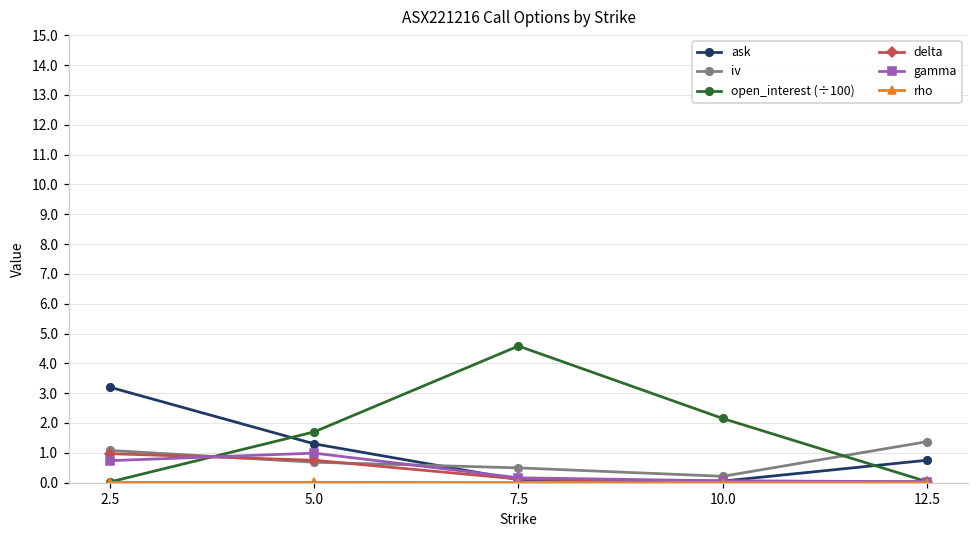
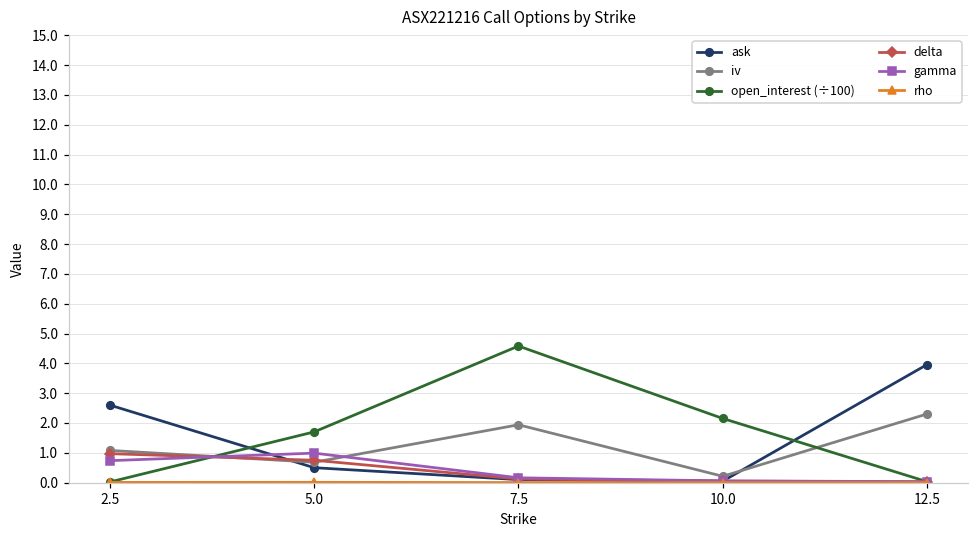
  {
    "ask": {
-     "2.5": 3.2,
-     "5.0": 1.3,
-     "12.5": 0.8
+     "2.5": 2.6,
+     "5.0": 0.5,
+     "12.5": 4.0
    },
    "iv": {
      "2.5": 1.1,
-     "7.5": 0.5,
+     "7.5": 1.9,
      "10.0": 0.2,
-     "12.5": 1.4
+     "12.5": 2.3
    },
    "open_interest (÷100)": {
      "5.0": 1.7,
      "7.5": 4.6,
      "10.0": 2.2
    },
    "delta": {
      "2.5": 1.0
    },
    "gamma": {
      "2.5": 0.7,
      "5.0": 1.0
    },
    "rho": {
      "5.0": 0.0,
      "7.5": 0.0
    }
  }
